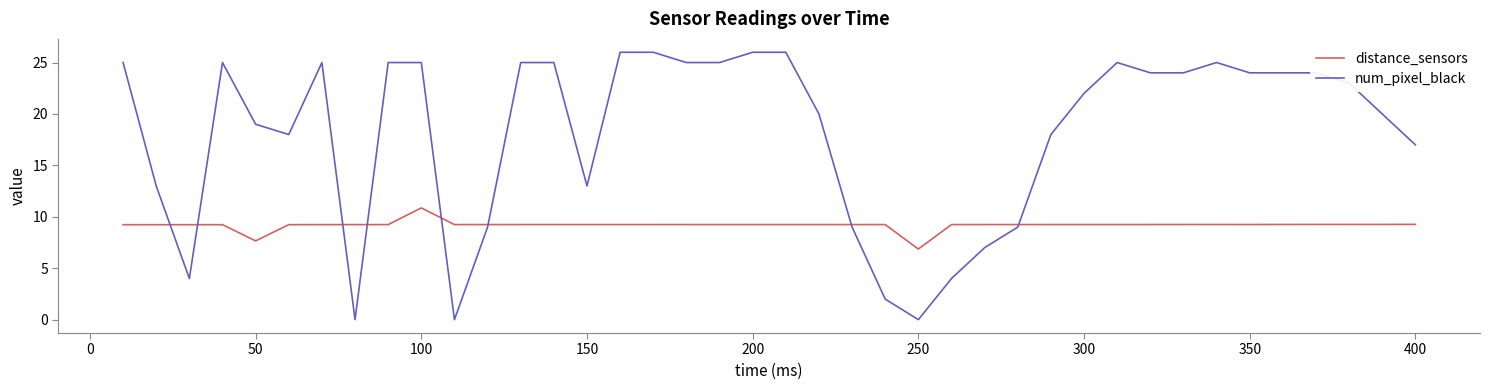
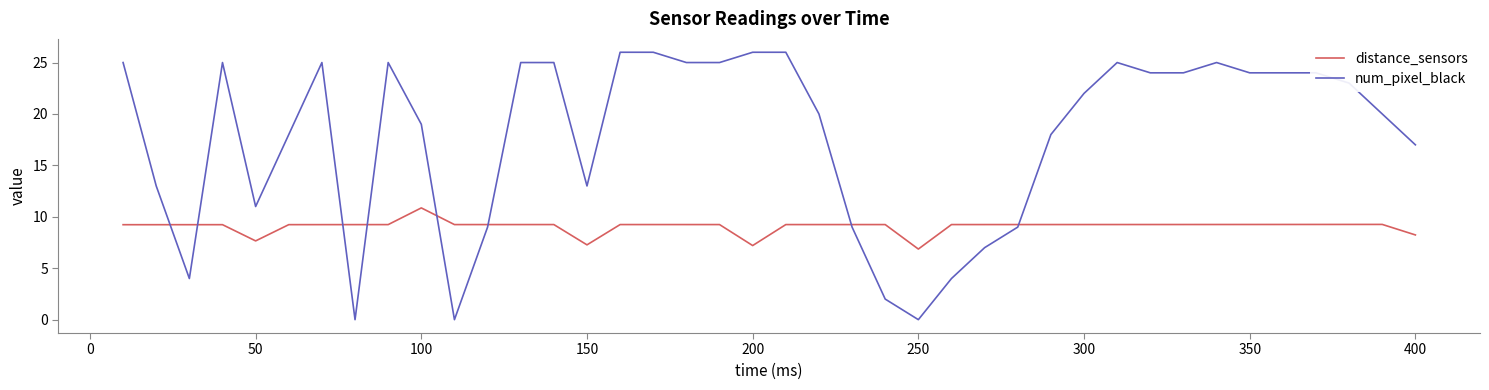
  {
    "distance_sensors": {
      "50": 7.7,
      "100": 10.9,
-     "150": 9.2,
-     "200": 9.2,
+     "150": 7.3,
+     "200": 7.2,
      "250": 6.9,
      "300": 9.2,
      "350": 9.3,
-     "400": 9.3
+     "400": 8.2
    },
    "num_pixel_black": {
-     "50": 19,
-     "100": 25,
+     "50": 11,
+     "100": 19,
      "150": 13,
      "200": 26,
      "250": 0,
      "300": 22,
      "350": 24,
      "400": 17
    }
  }
